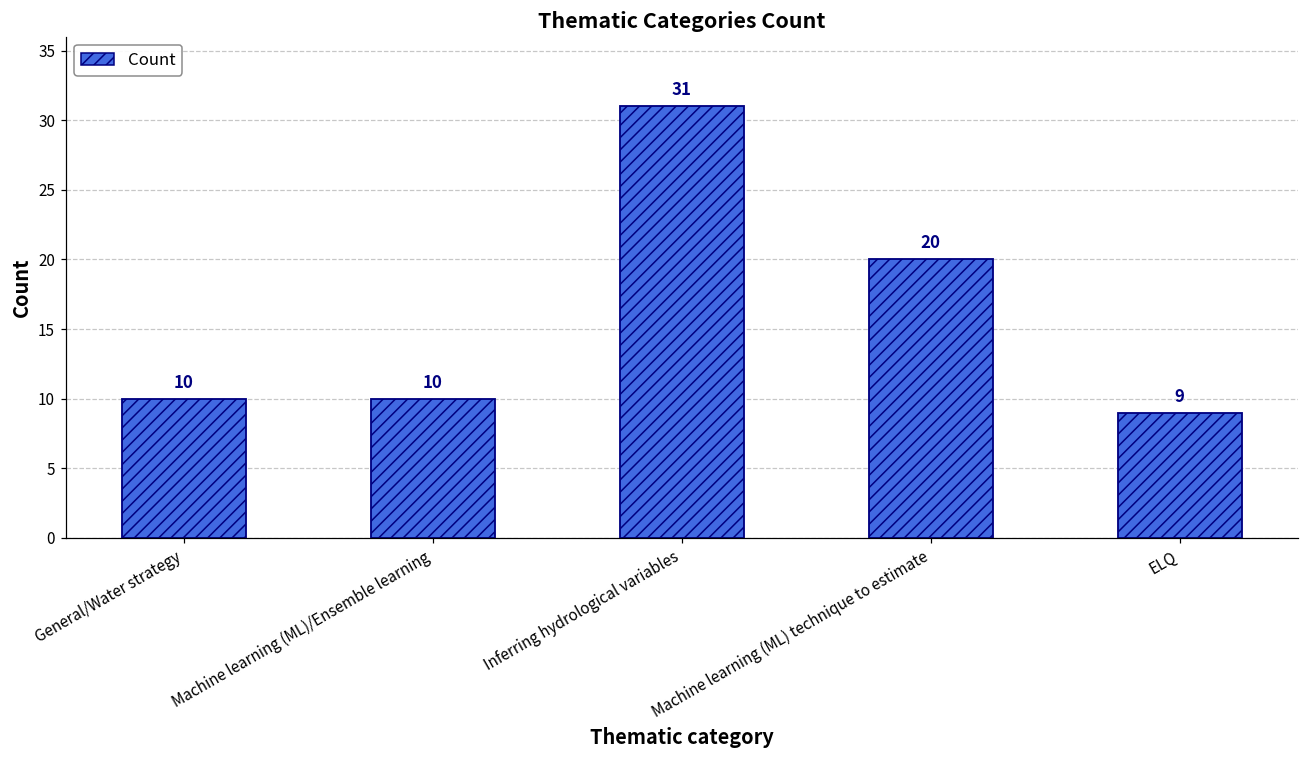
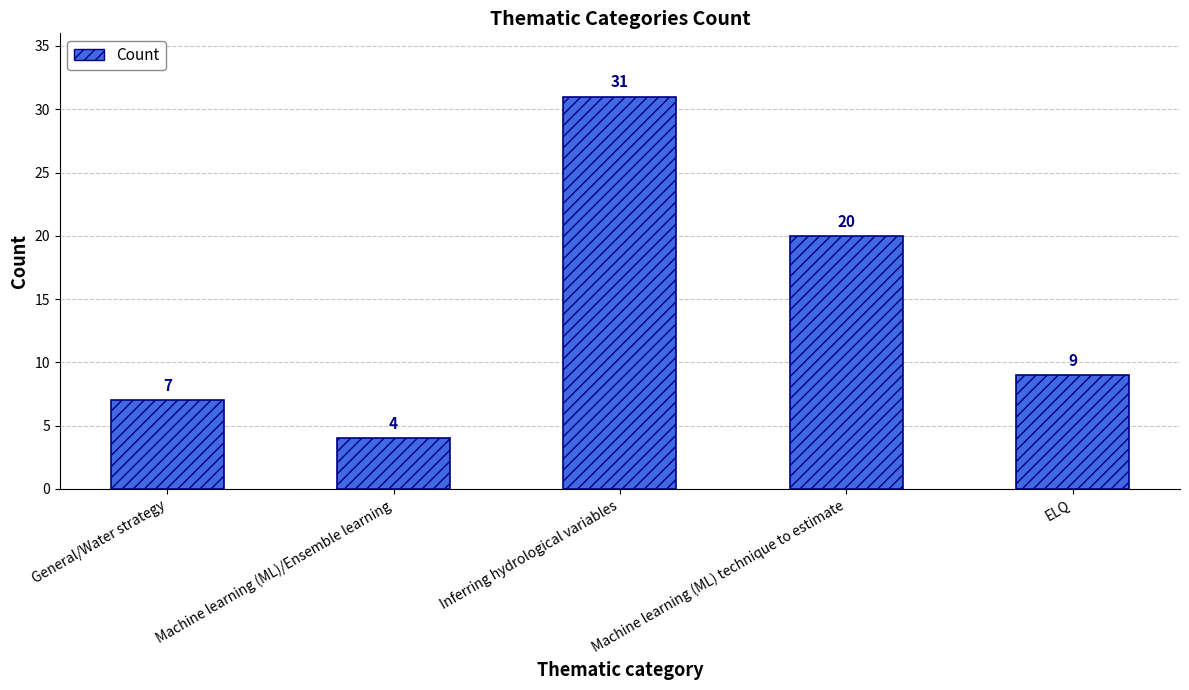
  {
-   "General/Water strategy": 10,
-   "Machine learning (ML)/Ensemble learning": 10,
+   "General/Water strategy": 7,
+   "Machine learning (ML)/Ensemble learning": 4,
    "Inferring hydrological variables": 31,
    "Machine learning (ML) technique to estimate": 20,
    "ELQ": 9
  }
